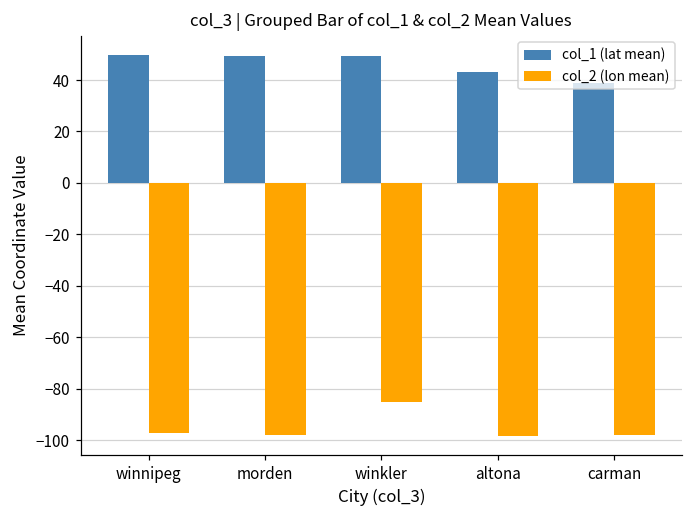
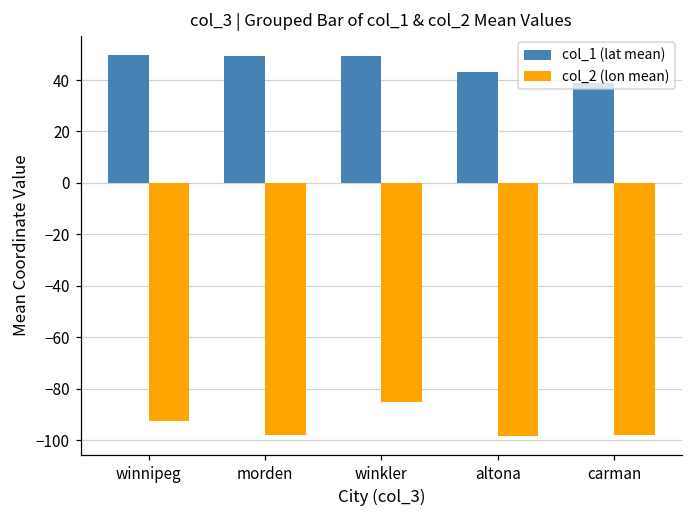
  {
    "col_1 (lat mean)": {
      "winnipeg": 50,
      "morden": 49,
      "winkler": 49,
      "altona": 43
    },
    "col_2 (lon mean)": {
-     "winnipeg": -97,
+     "winnipeg": -93,
      "morden": -98,
      "winkler": -85,
      "altona": -98,
      "carman": -98
    }
  }
